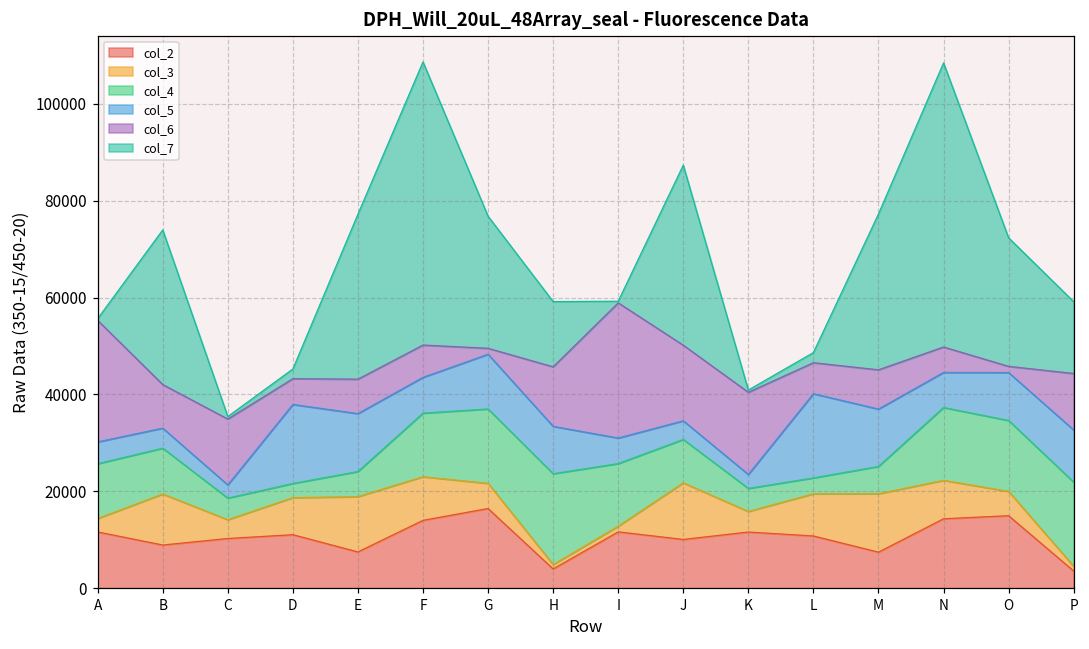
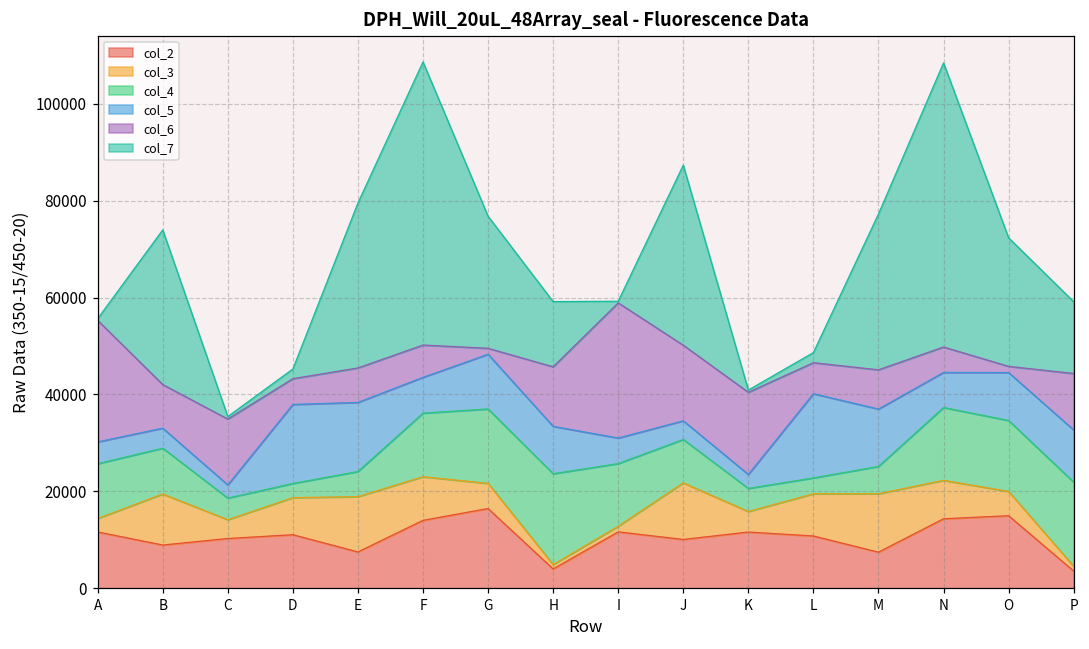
  {
    "col_2": {
      "A": 12000,
      "B": 9000,
      "C": 10000,
      "D": 11000,
      "E": 7000,
      "F": 14000,
      "G": 16000,
      "H": 4000,
      "I": 12000,
      "J": 10000,
      "K": 12000,
      "L": 11000,
      "M": 7000,
      "N": 14000,
      "O": 15000,
      "P": 4000
    },
    "col_3": {
      "A": 3000,
      "B": 11000,
      "C": 4000,
      "D": 8000,
      "E": 11000,
      "F": 9000,
      "G": 5000,
      "H": 1000,
      "I": 1000,
      "J": 12000,
      "K": 4000,
      "L": 9000,
      "M": 12000,
      "N": 8000,
      "O": 5000,
      "P": 1000
    },
    "col_5": {
      "A": 5000,
      "B": 4000,
      "C": 3000,
      "D": 16000,
-     "E": 12000,
+     "E": 14000,
      "F": 7000,
      "G": 11000,
      "H": 10000,
      "I": 5000,
      "J": 4000,
      "K": 3000,
      "L": 17000,
      "M": 12000,
      "N": 7000,
      "O": 10000,
      "P": 11000
    },
    "col_6": {
      "B": 9000,
      "D": 5000,
      "E": 7000,
      "F": 7000,
      "G": 1000,
      "H": 12000,
      "J": 16000,
      "L": 6000,
      "M": 8000,
      "N": 5000,
      "O": 1000,
      "P": 12000
    }
  }
